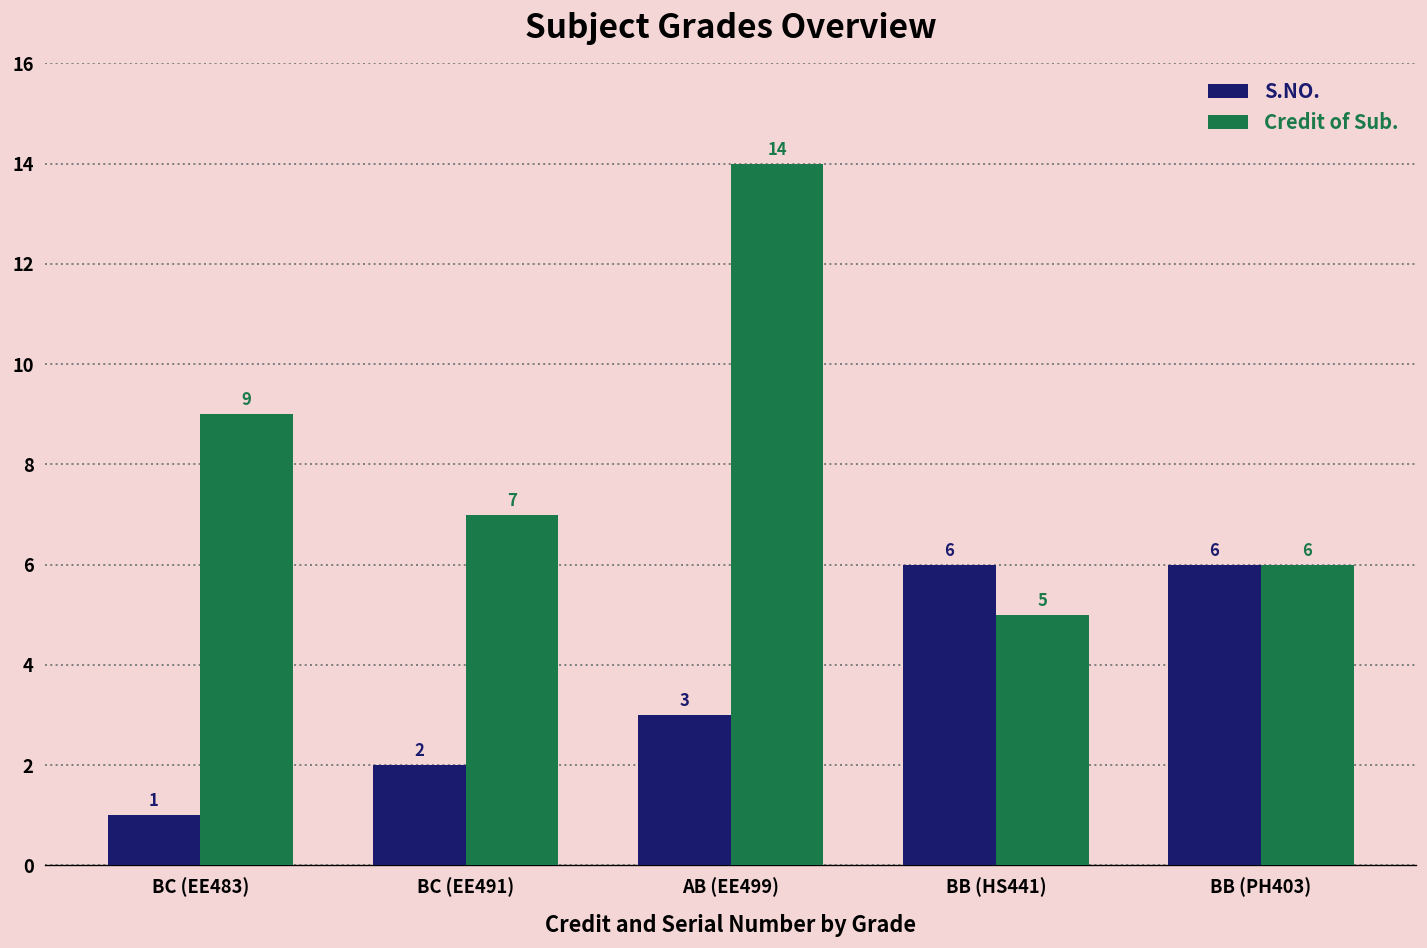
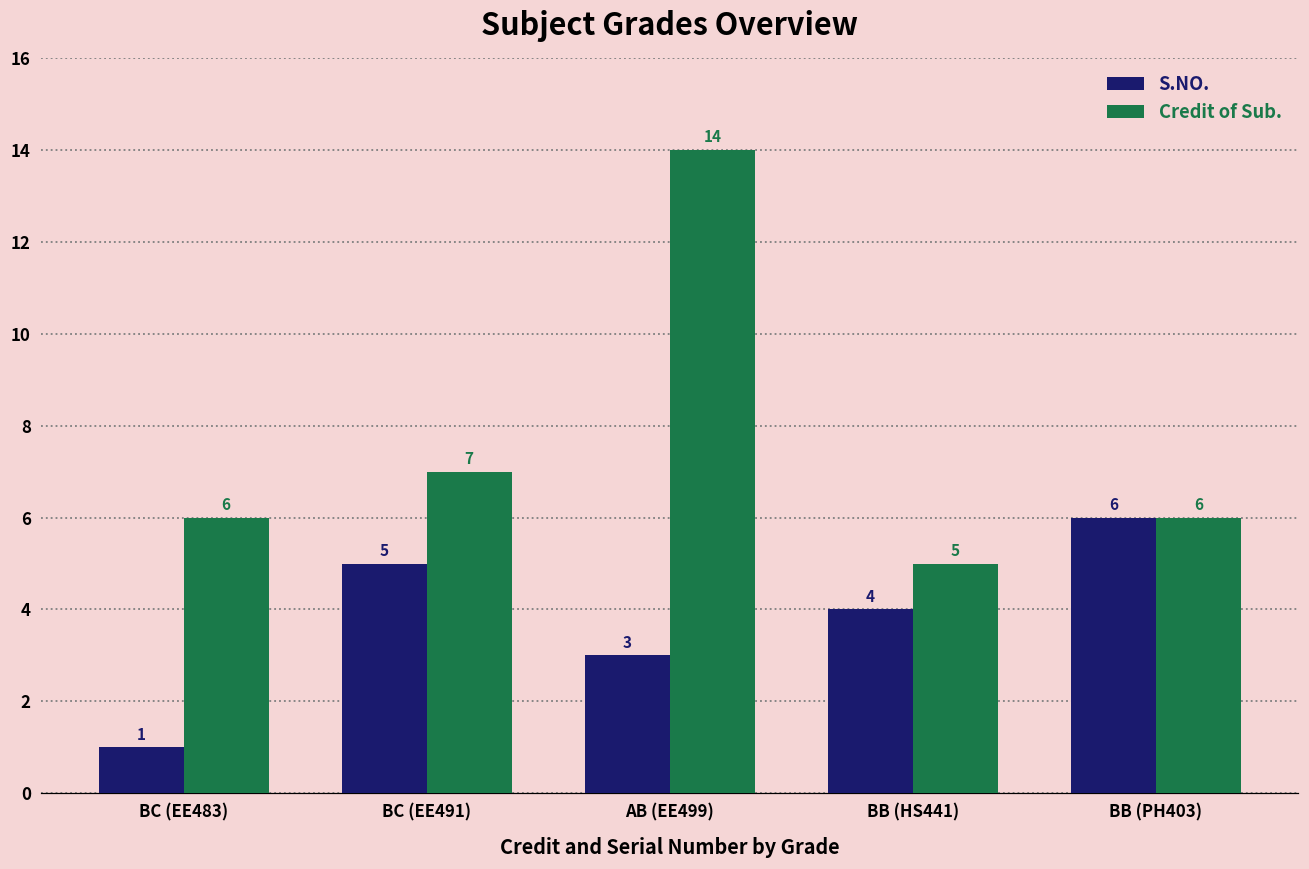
  {
    "S.NO.": {
      "BC (EE483)": 1,
-     "BC (EE491)": 2,
+     "BC (EE491)": 5,
      "AB (EE499)": 3,
-     "BB (HS441)": 6,
+     "BB (HS441)": 4,
      "BB (PH403)": 6
    },
    "Credit of Sub.": {
-     "BC (EE483)": 9,
+     "BC (EE483)": 6,
      "BC (EE491)": 7,
      "AB (EE499)": 14,
      "BB (HS441)": 5,
      "BB (PH403)": 6
    }
  }
